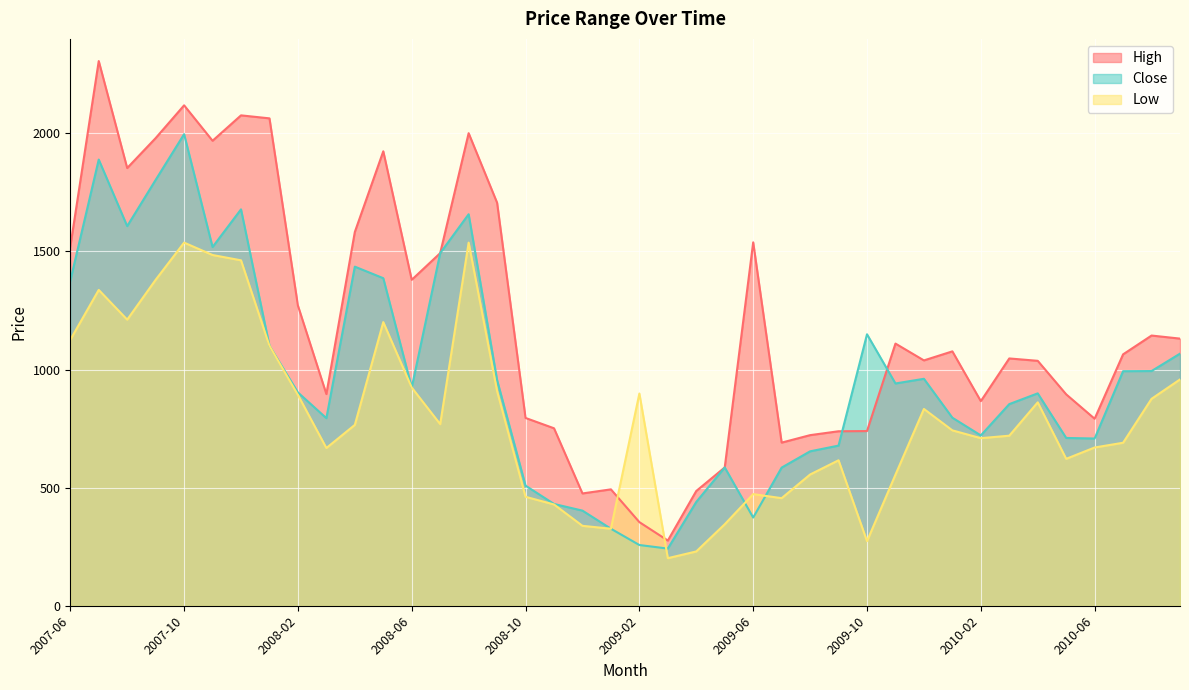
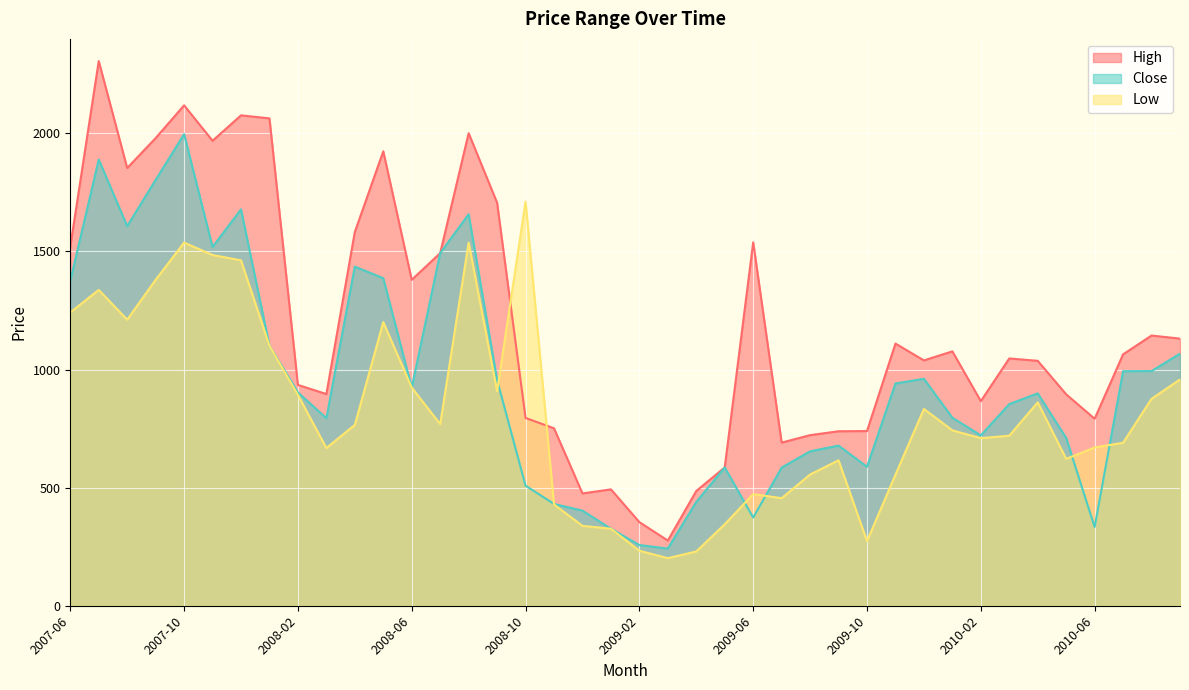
  {
    "High": {
      "2007-06": 1520,
      "2007-10": 2120,
-     "2008-02": 1270,
+     "2008-02": 930,
      "2008-06": 1380,
      "2008-10": 800,
      "2009-02": 350,
      "2009-06": 1540,
      "2009-10": 740,
      "2010-02": 870,
      "2010-06": 790
    },
    "Close": {
      "2007-06": 1380,
      "2007-10": 2000,
      "2008-10": 510,
      "2009-02": 260,
      "2009-06": 370,
-     "2009-10": 1150,
+     "2009-10": 590,
      "2010-02": 720,
-     "2010-06": 710
+     "2010-06": 330
    },
    "Low": {
-     "2007-06": 1130,
+     "2007-06": 1240,
      "2007-10": 1540,
-     "2008-10": 460,
-     "2009-02": 900,
+     "2008-10": 1710,
+     "2009-02": 230,
      "2009-06": 470,
      "2009-10": 270,
      "2010-02": 710,
      "2010-06": 670
    }
  }
